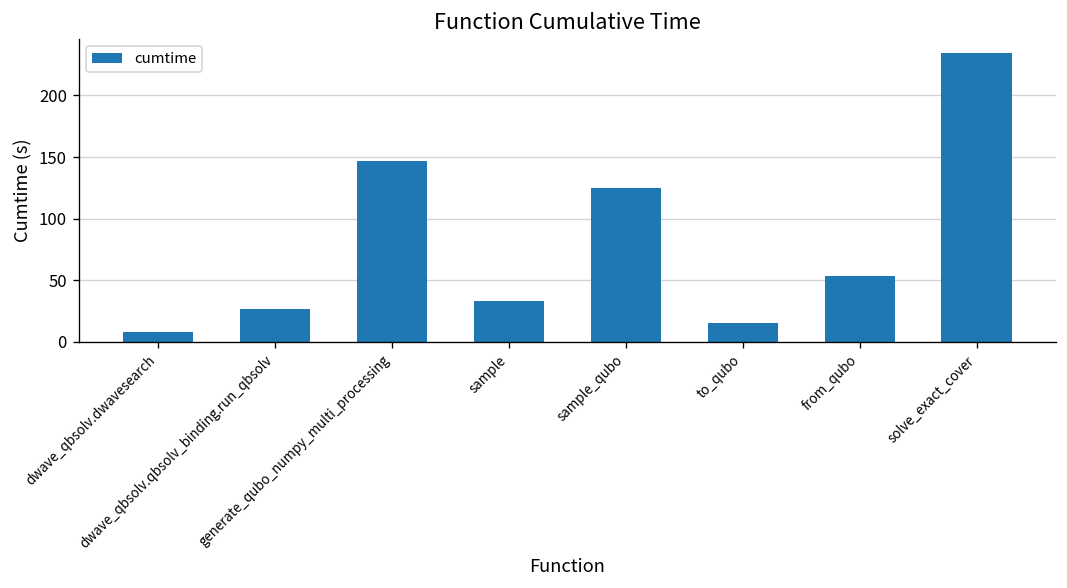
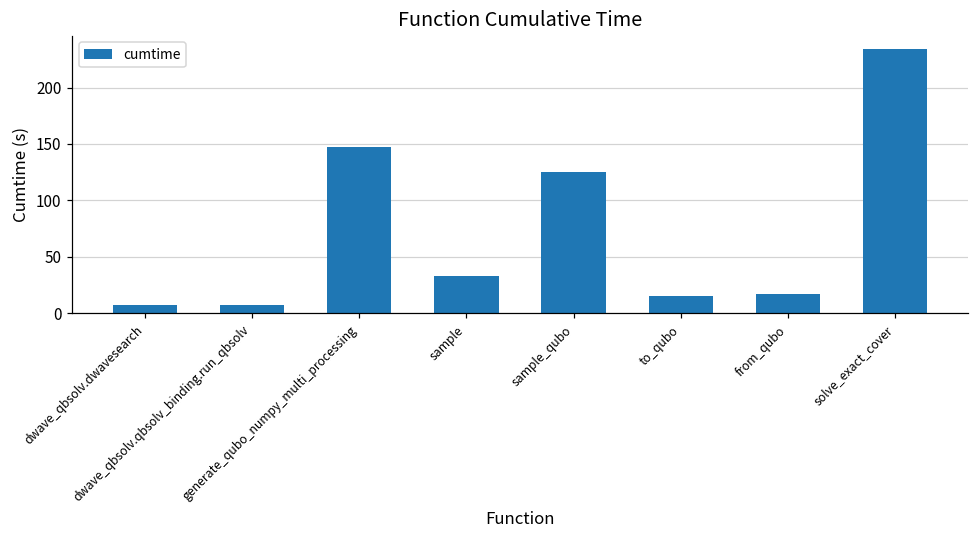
  {
    "dwave_qbsolv.dwavesearch": 8,
-   "dwave_qbsolv.qbsolv_binding.run_qbsolv": 27,
+   "dwave_qbsolv.qbsolv_binding.run_qbsolv": 7,
    "generate_qubo_numpy_multi_processing": 147,
    "sample": 33,
    "sample_qubo": 125,
    "to_qubo": 15,
-   "from_qubo": 54,
+   "from_qubo": 17,
    "solve_exact_cover": 234
  }
